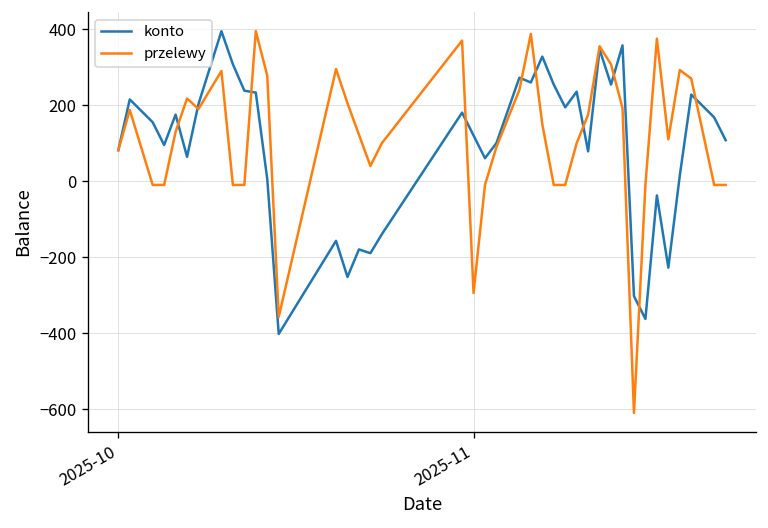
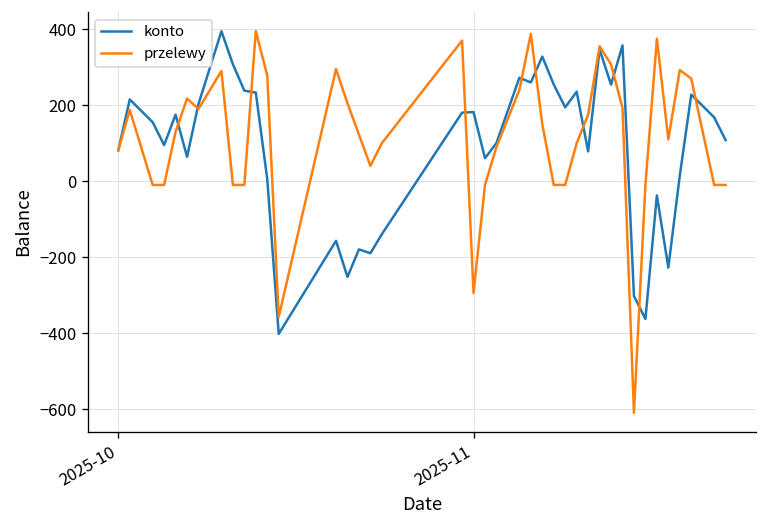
  {
    "konto": {
-     "2025-11": 120
+     "2025-11": 180
    },
    "przelewy": {
      "2025-11": -290
    }
  }
